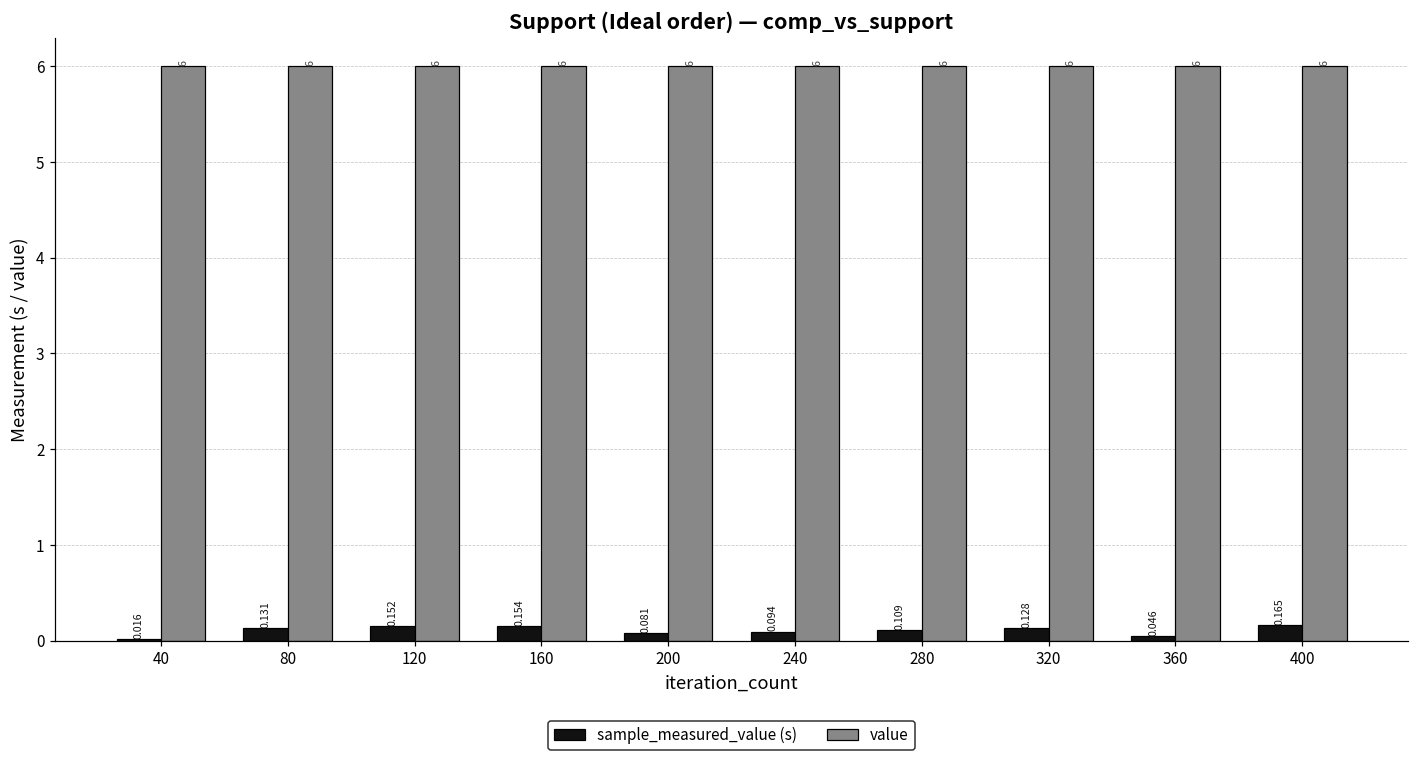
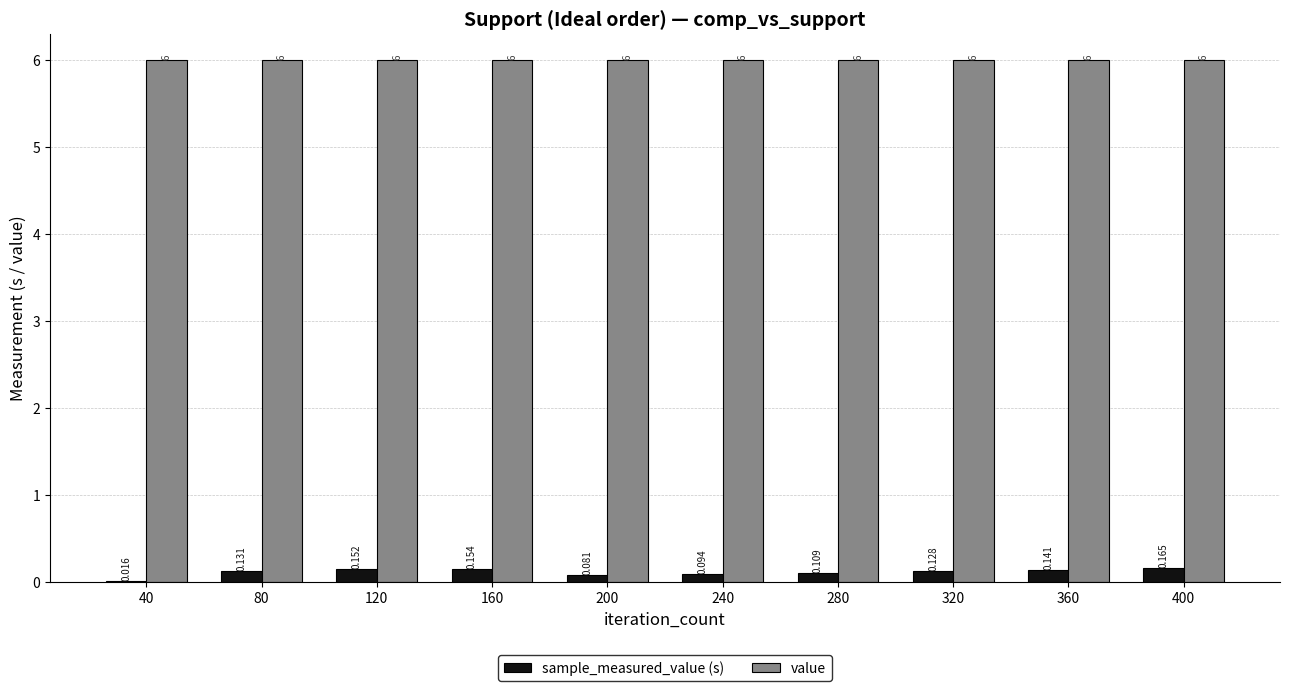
  {
    "sample_measured_value (s)": {
      "40": 0.016,
      "80": 0.131,
      "120": 0.152,
      "160": 0.154,
      "200": 0.081,
      "240": 0.094,
      "280": 0.109,
      "320": 0.128,
-     "360": 0.046,
+     "360": 0.141,
      "400": 0.165
    },
    "value": {
      "40": 6,
      "80": 6,
      "120": 6,
      "160": 6,
      "200": 6,
      "240": 6,
      "280": 6,
      "320": 6,
      "360": 6,
      "400": 6
    }
  }
